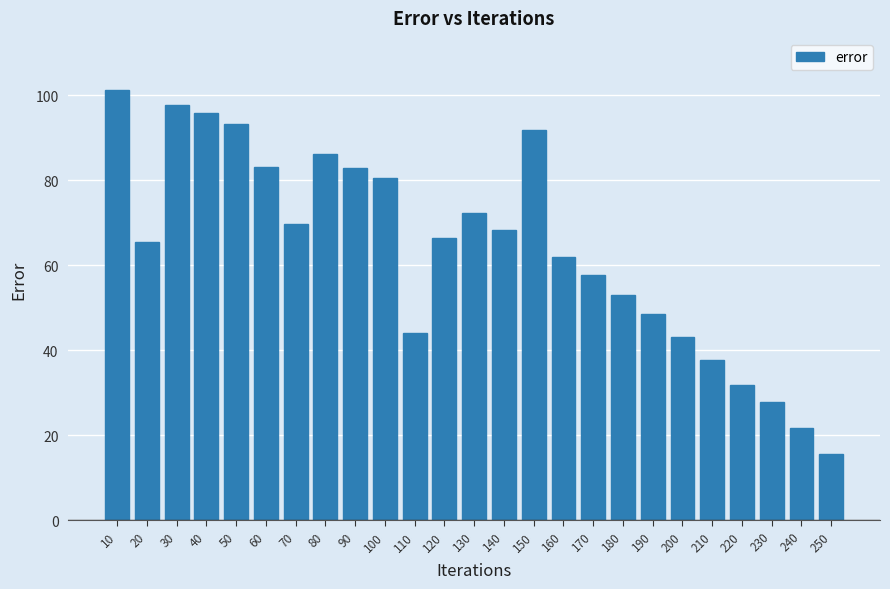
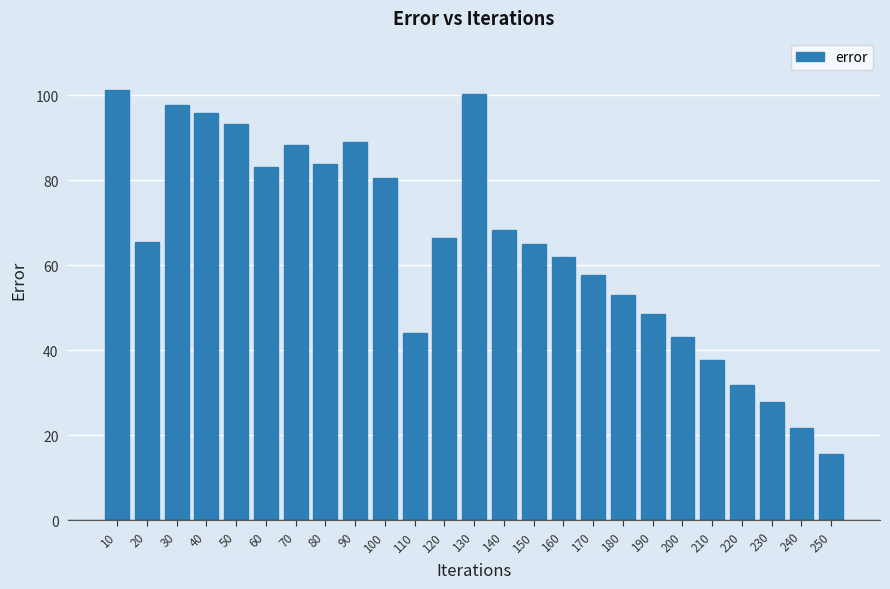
  {
    "10": 101,
    "20": 65,
    "30": 98,
    "40": 96,
    "50": 93,
    "60": 83,
-   "70": 70,
-   "80": 86,
-   "90": 83,
+   "70": 88,
+   "80": 84,
+   "90": 89,
    "100": 81,
    "110": 44,
    "120": 66,
-   "130": 72,
+   "130": 100,
    "140": 68,
-   "150": 92,
+   "150": 65,
    "160": 62,
    "170": 58,
    "180": 53,
    "190": 48,
    "200": 43,
    "210": 38,
    "220": 32,
    "230": 28,
    "240": 22,
    "250": 16
  }
